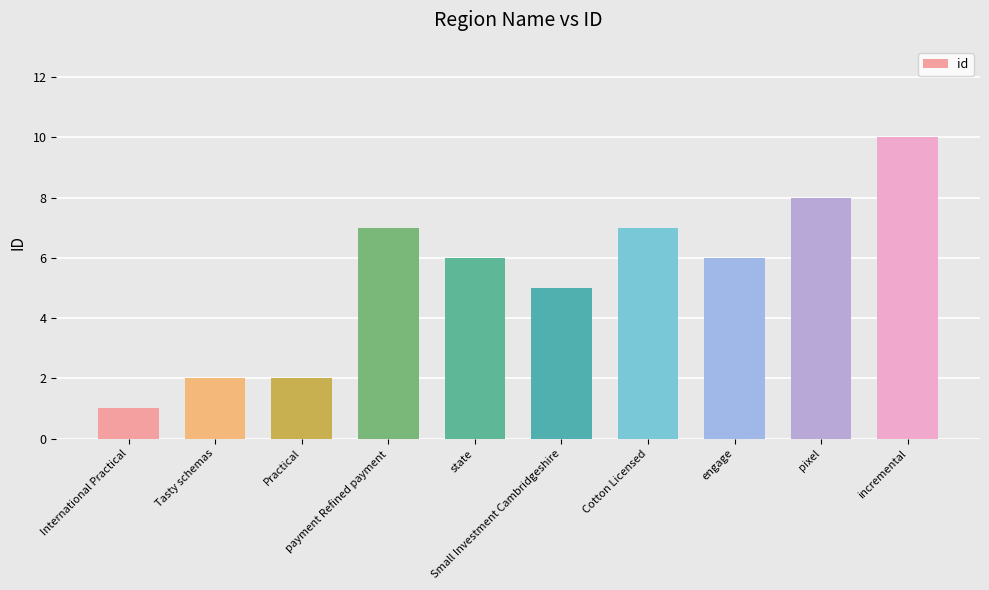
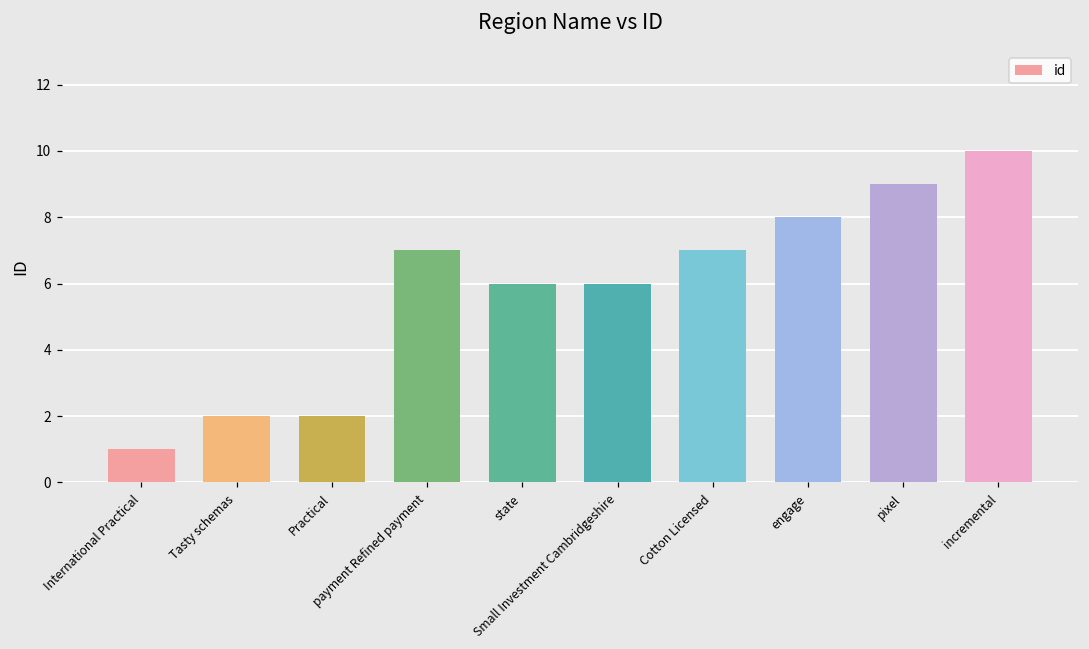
  {
    "International Practical": 1,
    "Tasty schemas": 2,
    "Practical": 2,
    "payment Refined payment": 7,
    "state": 6,
-   "Small Investment Cambridgeshire": 5,
+   "Small Investment Cambridgeshire": 6,
    "Cotton Licensed": 7,
-   "engage": 6,
-   "pixel": 8,
+   "engage": 8,
+   "pixel": 9,
    "incremental": 10
  }
